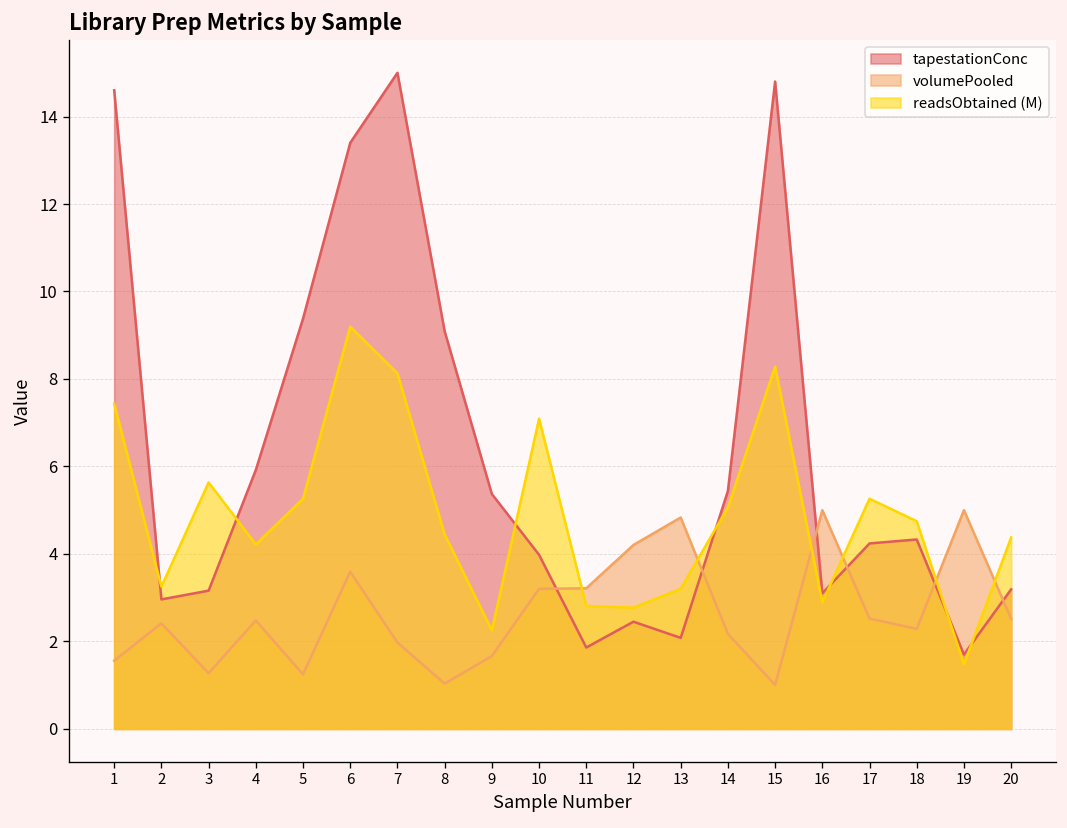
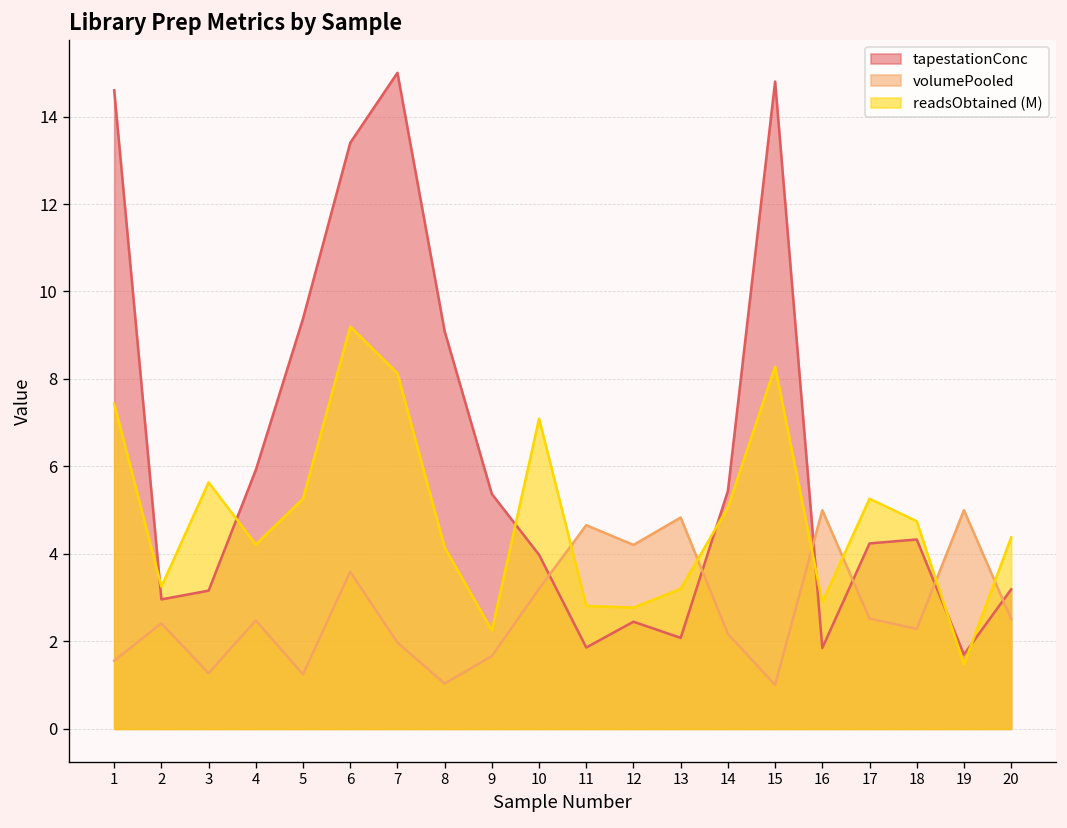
  {
    "tapestationConc": {
      "1": 14.6,
      "2": 3.0,
      "3": 3.2,
      "4": 5.9,
      "5": 9.4,
      "6": 13.4,
      "7": 15.0,
      "8": 9.1,
      "9": 5.4,
      "10": 4.0,
      "11": 1.9,
      "12": 2.5,
      "13": 2.1,
      "14": 5.4,
      "15": 14.8,
-     "16": 3.1,
+     "16": 1.9,
      "17": 4.2,
      "18": 4.3,
      "19": 1.7,
      "20": 3.2
    },
    "volumePooled": {
      "1": 1.6,
      "2": 2.4,
      "3": 1.3,
      "4": 2.5,
      "5": 1.2,
      "6": 3.6,
      "7": 2.0,
      "8": 1.0,
      "9": 1.7,
      "10": 3.2,
-     "11": 3.2,
+     "11": 4.7,
      "12": 4.2,
      "13": 4.8,
      "14": 2.2,
      "15": 1.0,
      "16": 5.0,
      "17": 2.5,
      "18": 2.3,
      "19": 5.0,
      "20": 2.5
    },
    "readsObtained (M)": {
      "1": 7.4,
      "2": 3.3,
      "3": 5.6,
      "4": 4.2,
      "5": 5.3,
      "6": 9.2,
      "7": 8.1,
-     "8": 4.4,
+     "8": 4.1,
      "9": 2.3,
      "10": 7.1,
      "11": 2.8,
      "12": 2.8,
      "13": 3.2,
      "14": 5.1,
      "15": 8.3,
      "16": 2.9,
      "17": 5.3,
      "18": 4.7,
      "19": 1.5,
      "20": 4.4
    }
  }
